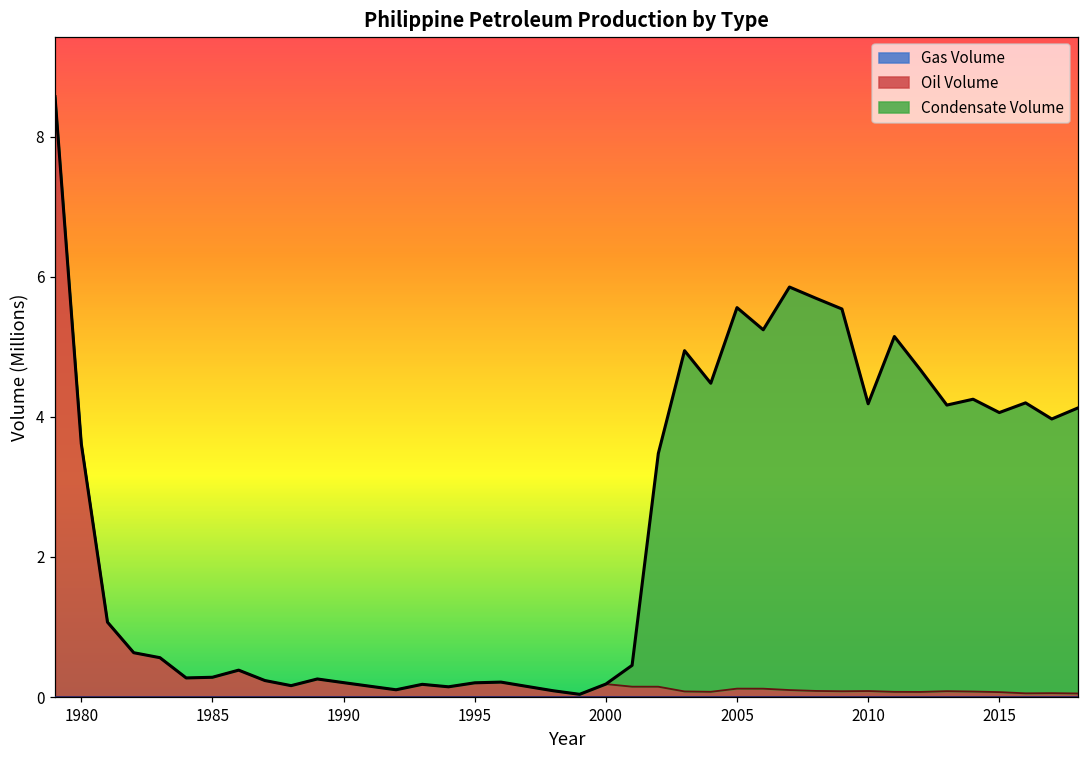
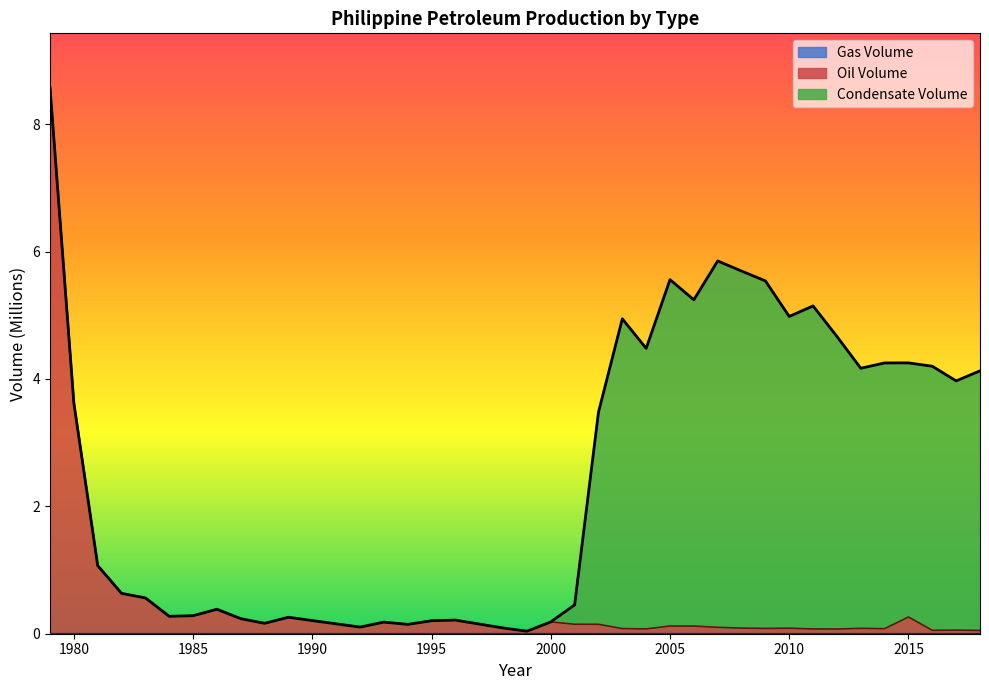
  {
    "Gas Volume": {
      "1980": 0.0,
      "1985": 0.0,
      "1990": 0.0,
      "1995": 0.0,
      "2000": 0.0,
      "2005": 0.0,
      "2010": 0.0,
      "2015": 0.0
    },
    "Oil Volume": {
      "2005": 0.1,
      "2010": 0.1,
-     "2015": 0.1
+     "2015": 0.3
    },
    "Condensate Volume": {
      "2005": 5.4,
-     "2010": 4.1,
+     "2010": 4.9,
      "2015": 4.0
    }
  }
